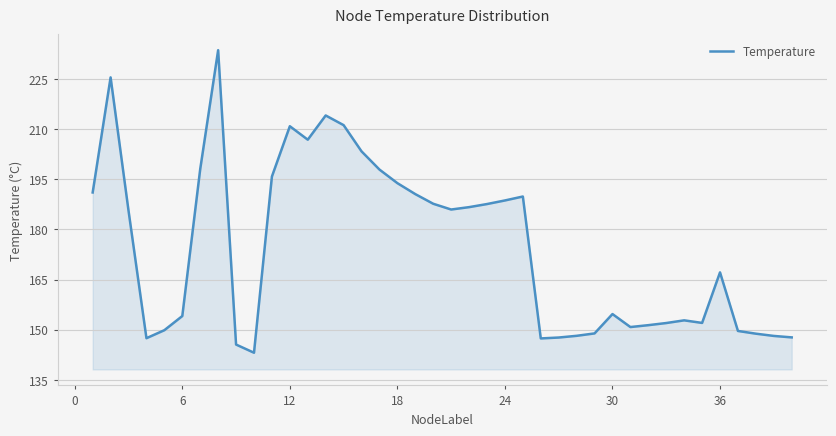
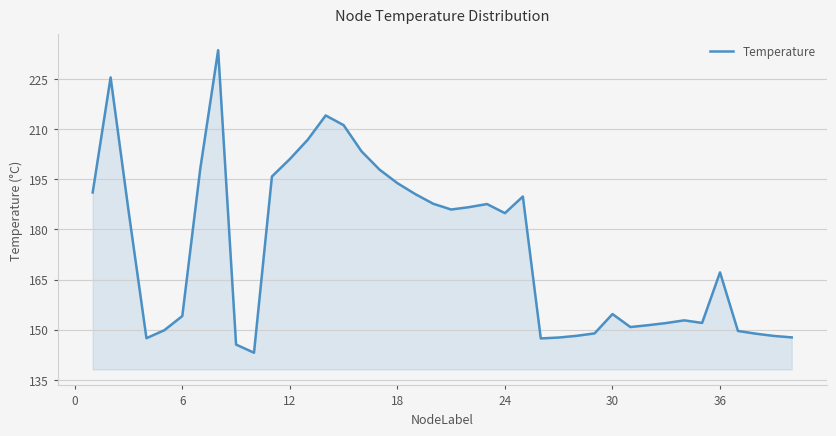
  {
    "6": 154,
-   "12": 211,
+   "12": 201,
    "18": 194,
-   "24": 189,
+   "24": 185,
    "30": 155,
    "36": 167
  }
